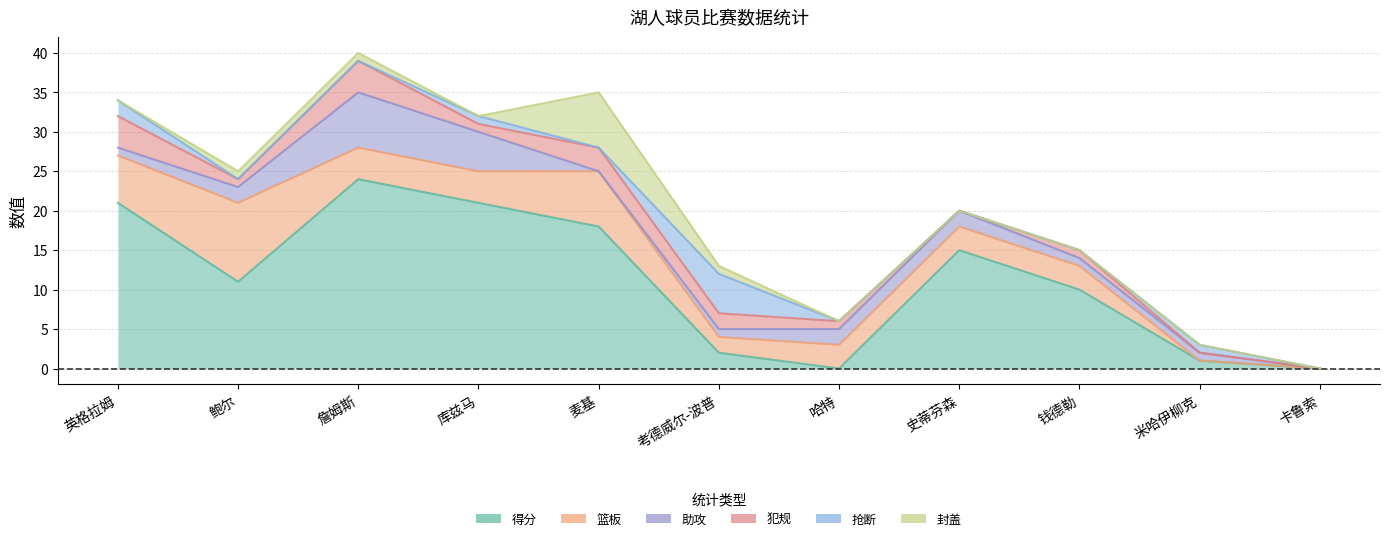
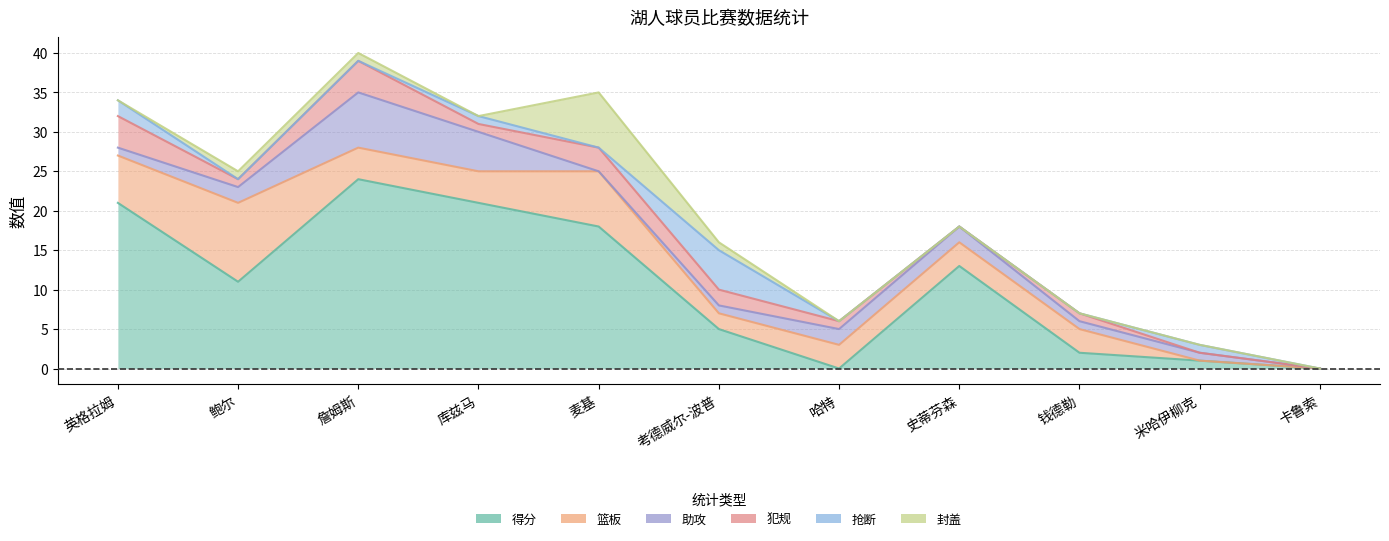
  {
    "得分": {
      "英格拉姆": 21,
      "鲍尔": 11,
      "詹姆斯": 24,
      "库兹马": 21,
      "麦基": 18,
-     "考德威尔-波普": 2,
+     "考德威尔-波普": 5,
      "哈特": 0,
-     "史蒂芬森": 15,
-     "钱德勒": 10
+     "史蒂芬森": 13,
+     "钱德勒": 2
    }
  }
